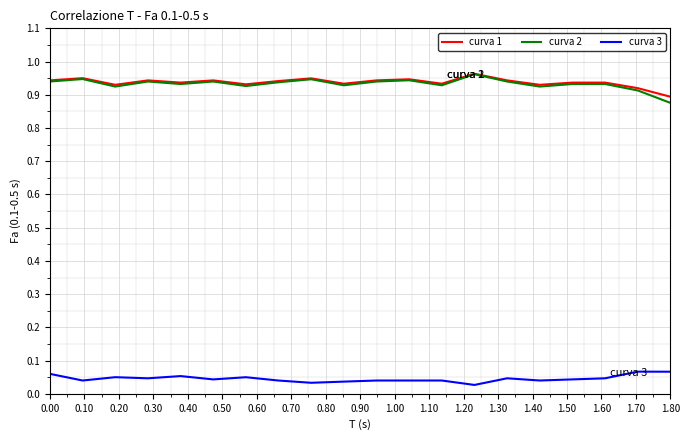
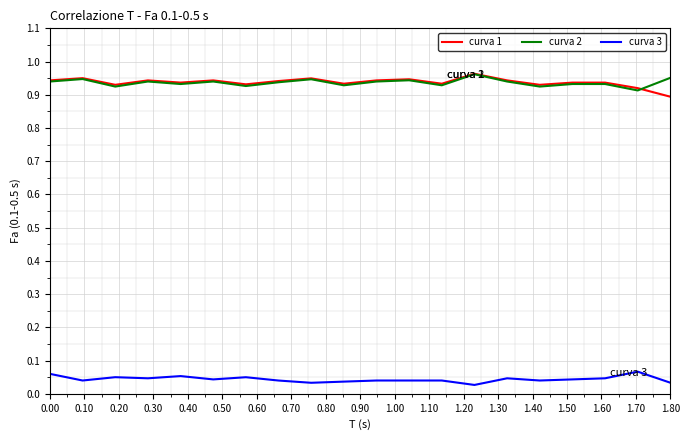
  {
    "curva 1": {
      "1.80": 0.89
    },
    "curva 2": {
-     "1.80": 0.88
+     "1.80": 0.95
    },
    "curva 3": {
      "0.00": 0.06,
-     "1.80": 0.07
+     "1.80": 0.03
    }
  }
